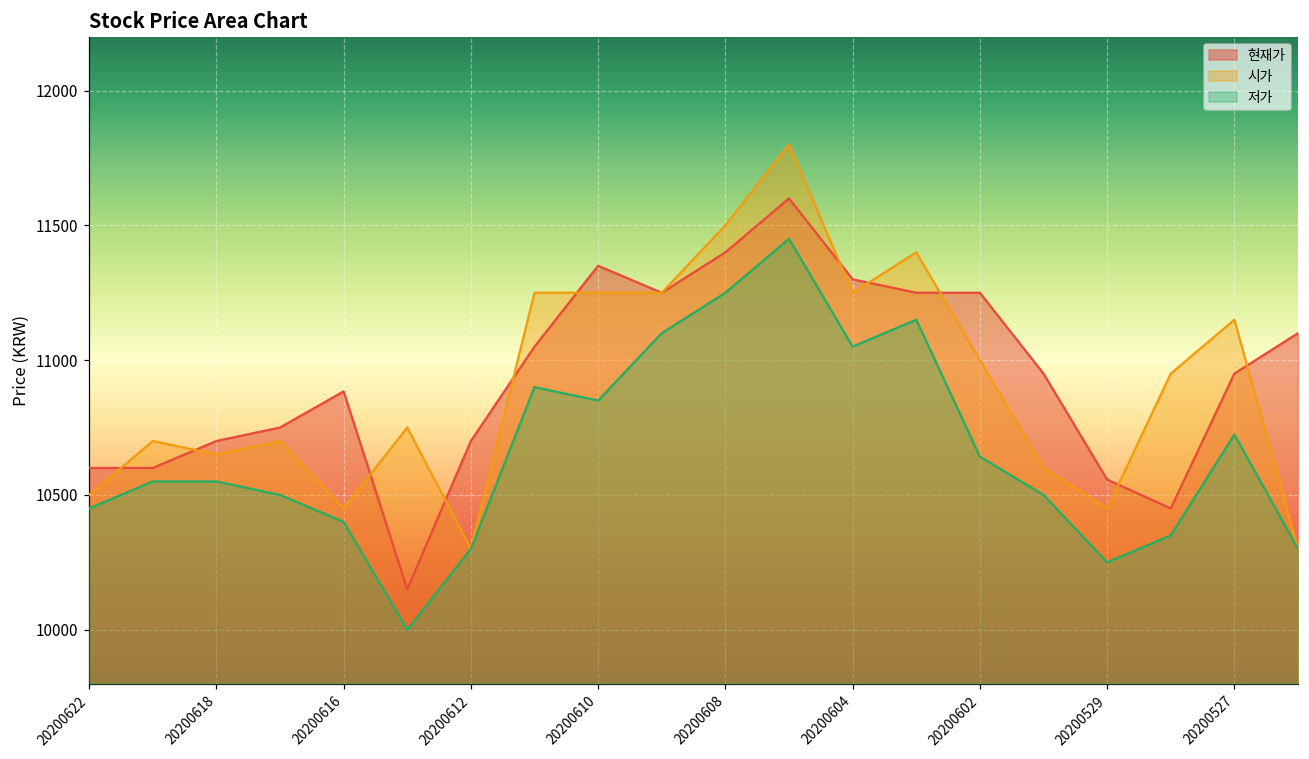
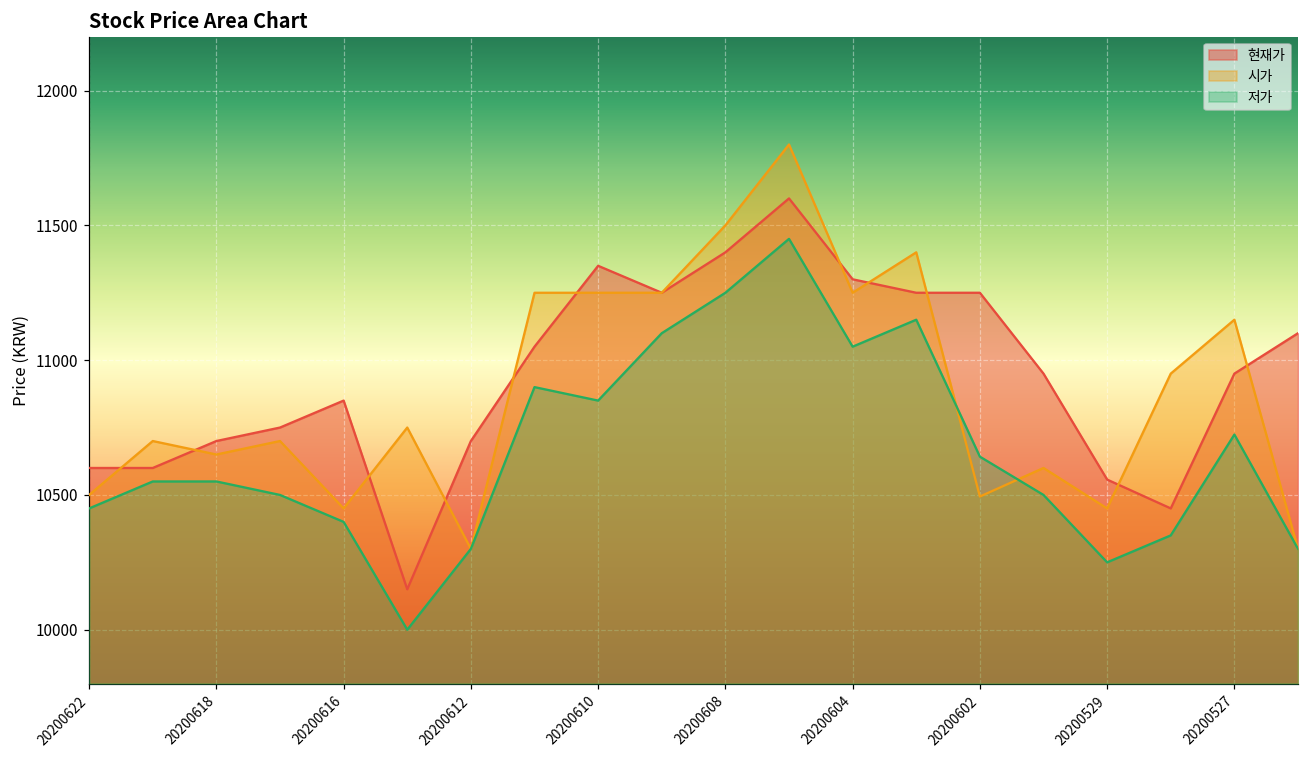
  {
    "현재가": {
      "20200622": 10600,
      "20200618": 10700,
-     "20200616": 10880,
+     "20200616": 10850,
      "20200612": 10700,
      "20200610": 11350,
      "20200608": 11400,
      "20200604": 11300,
      "20200602": 11250,
      "20200529": 10560,
      "20200527": 10950
    },
    "시가": {
      "20200622": 10500,
      "20200618": 10650,
      "20200616": 10450,
      "20200610": 11250,
      "20200608": 11500,
      "20200604": 11250,
-     "20200602": 11000,
+     "20200602": 10490,
      "20200529": 10450,
      "20200527": 11150
    },
    "저가": {
      "20200622": 10450,
      "20200618": 10550,
      "20200616": 10400,
      "20200610": 10850,
      "20200608": 11250,
      "20200604": 11050,
      "20200602": 10640,
      "20200529": 10250,
      "20200527": 10720
    }
  }
